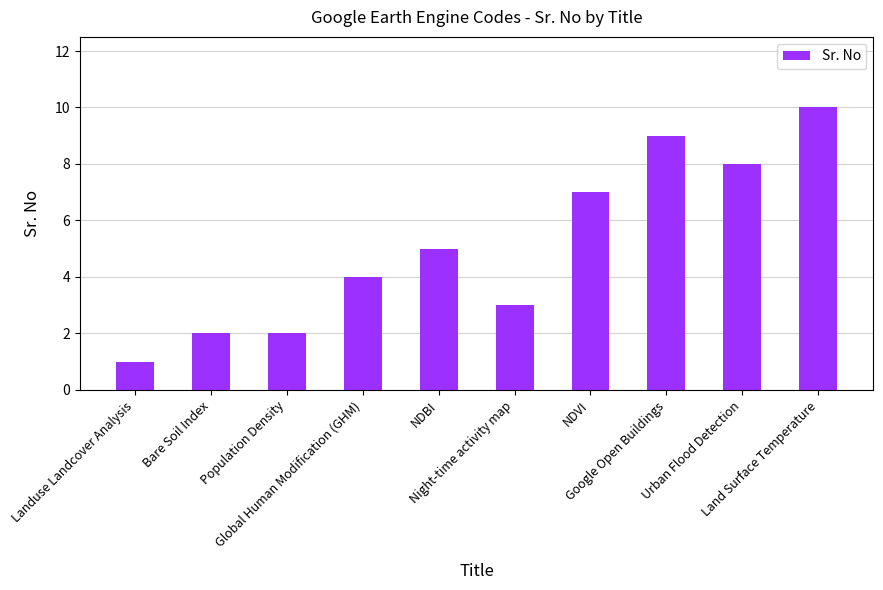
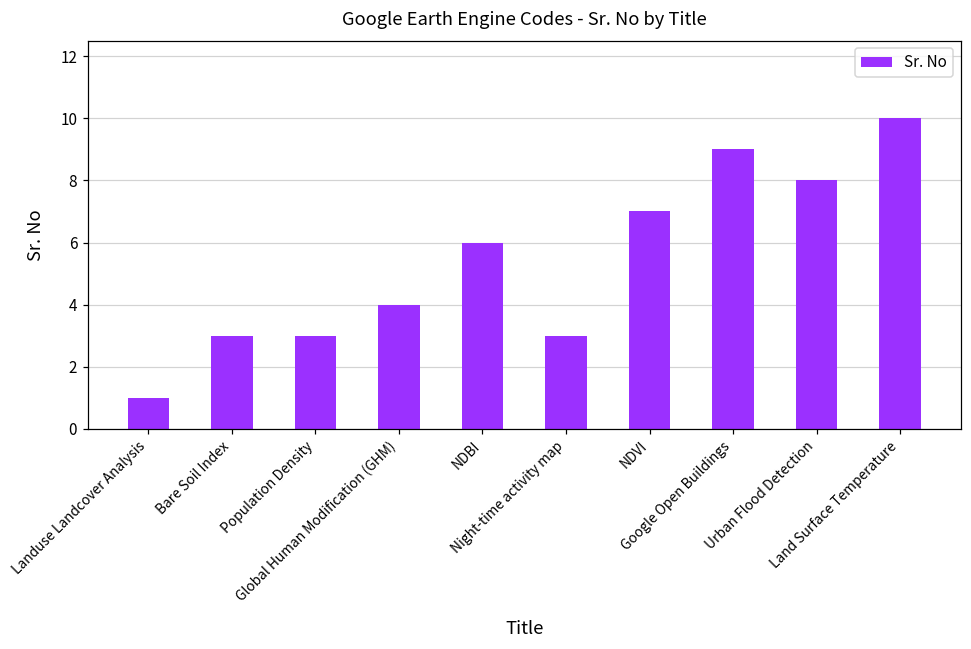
  {
    "Landuse Landcover Analysis": 1,
-   "Bare Soil Index": 2,
-   "Population Density": 2,
+   "Bare Soil Index": 3,
+   "Population Density": 3,
    "Global Human Modification (GHM)": 4,
-   "NDBI": 5,
+   "NDBI": 6,
    "Night-time activity map": 3,
    "NDVI": 7,
    "Google Open Buildings": 9,
    "Urban Flood Detection": 8,
    "Land Surface Temperature": 10
  }
